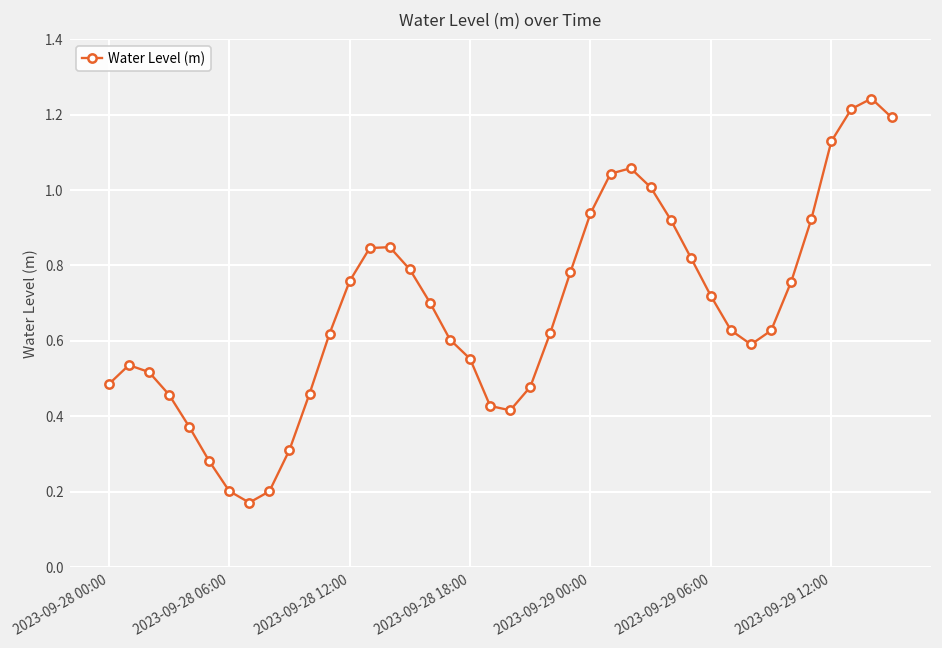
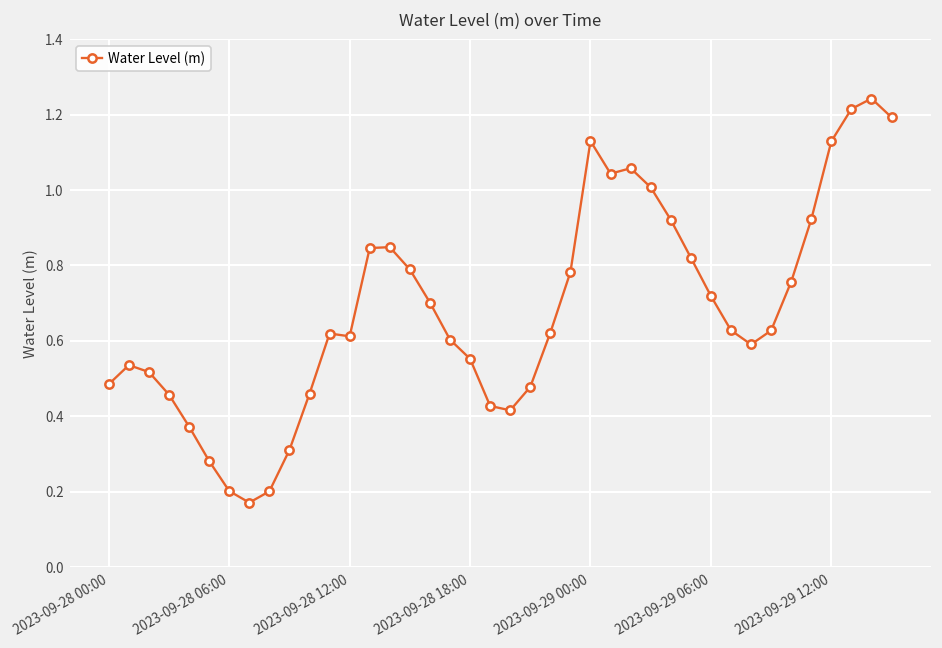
  {
    "2023-09-28 00:00": 0.49,
    "2023-09-28 06:00": 0.20,
-   "2023-09-28 12:00": 0.76,
+   "2023-09-28 12:00": 0.61,
    "2023-09-28 18:00": 0.55,
-   "2023-09-29 00:00": 0.94,
+   "2023-09-29 00:00": 1.13,
    "2023-09-29 06:00": 0.72,
    "2023-09-29 12:00": 1.13
  }
